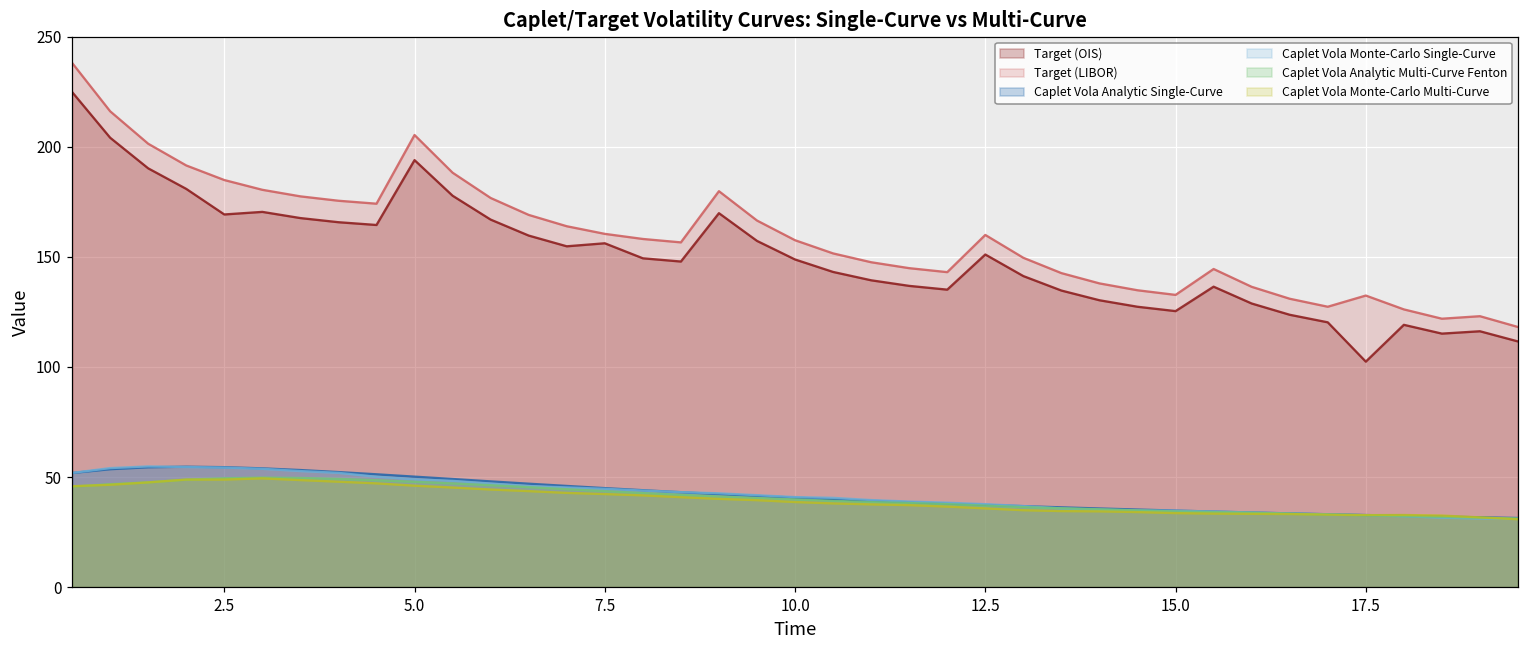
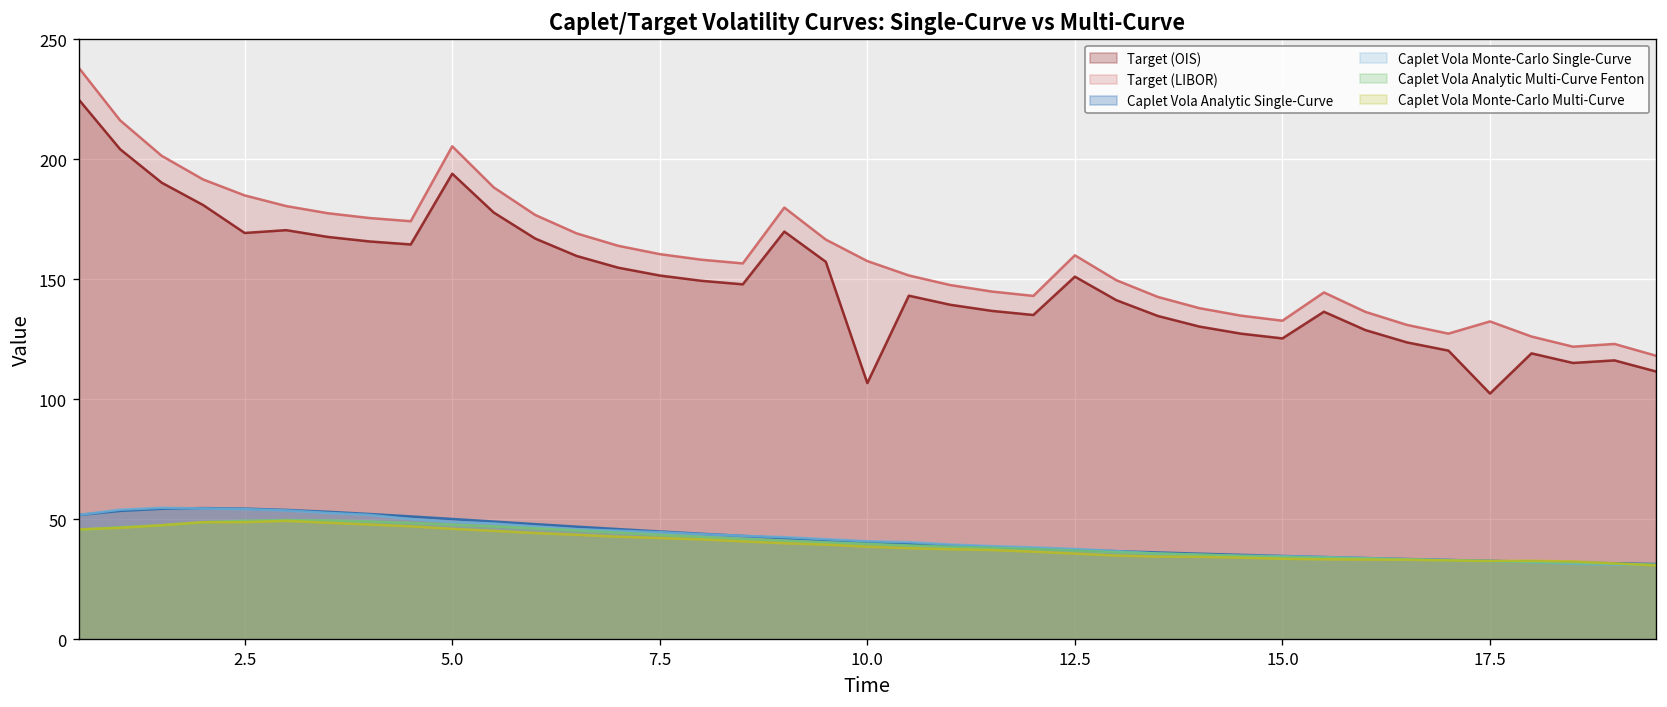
  {
    "Target (OIS)": {
      "2.5": 169,
      "5.0": 194,
-     "7.5": 156,
-     "10.0": 149,
+     "7.5": 152,
+     "10.0": 107,
      "12.5": 151,
      "15.0": 125,
      "17.5": 102
    }
  }
